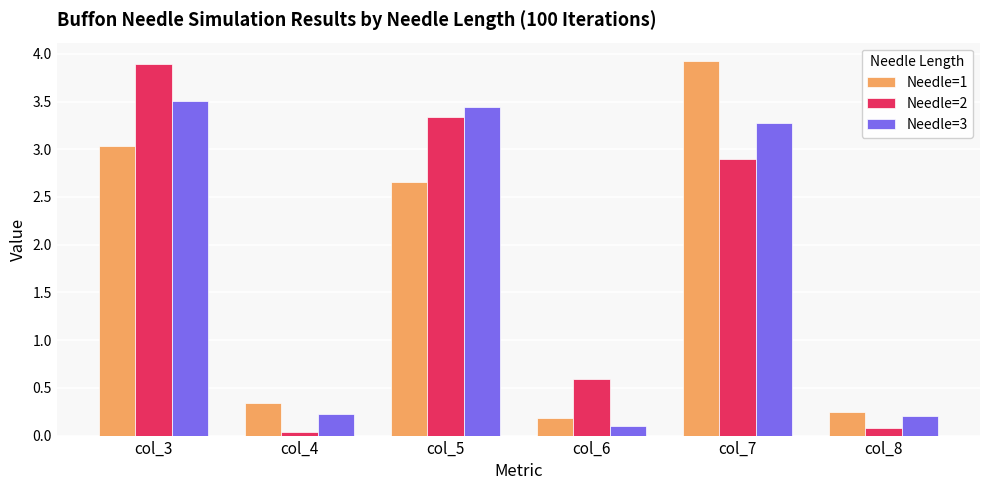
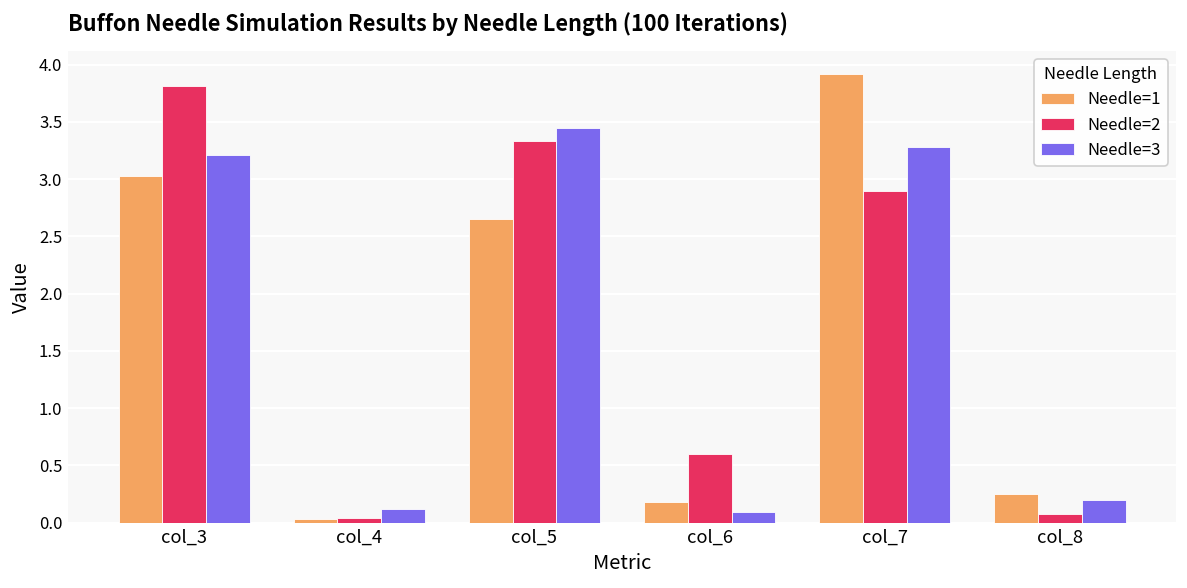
  {
    "Needle=1": {
      "col_3": 3.0,
-     "col_4": 0.3,
+     "col_4": 0.0,
      "col_5": 2.7,
      "col_6": 0.2,
      "col_7": 3.9,
      "col_8": 0.2
    },
    "Needle=2": {
-     "col_3": 3.9,
+     "col_3": 3.8,
      "col_4": 0.0,
      "col_5": 3.3,
      "col_6": 0.6,
      "col_7": 2.9,
      "col_8": 0.1
    },
    "Needle=3": {
-     "col_3": 3.5,
-     "col_4": 0.2,
+     "col_3": 3.2,
+     "col_4": 0.1,
      "col_5": 3.4,
      "col_6": 0.1,
      "col_7": 3.3,
      "col_8": 0.2
    }
  }
